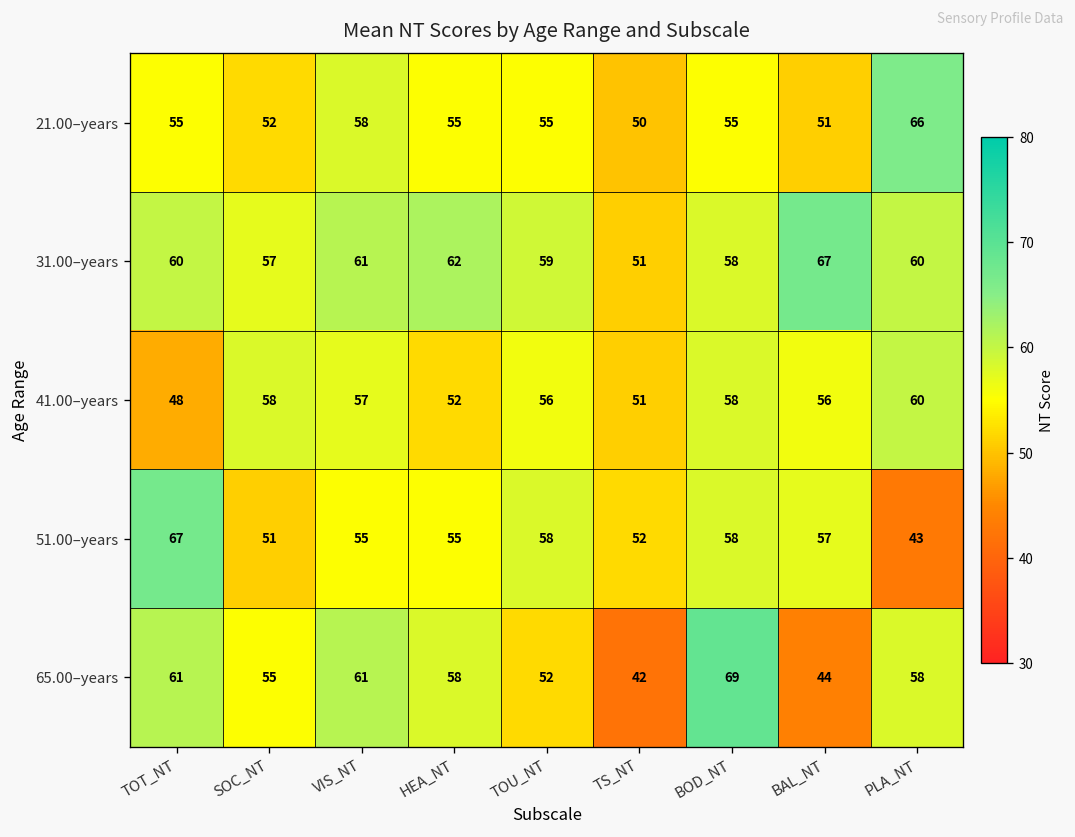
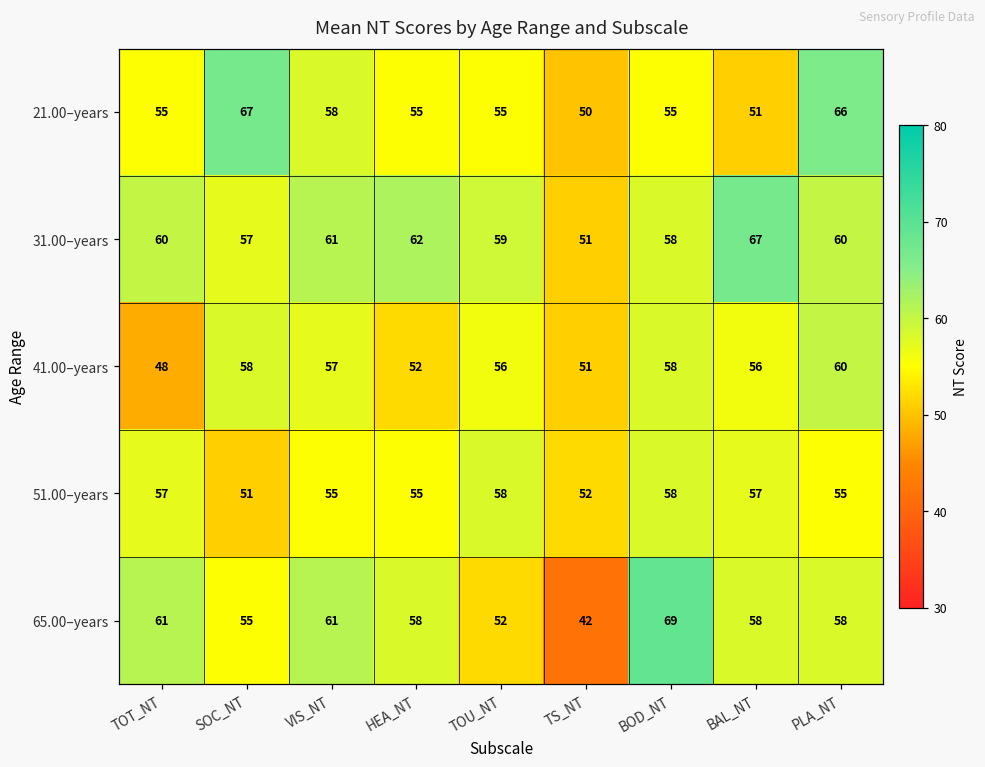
  {
    "21.00–years": {
      "TOT_NT": 55,
-     "SOC_NT": 52,
+     "SOC_NT": 67,
      "VIS_NT": 58,
      "HEA_NT": 55,
      "TOU_NT": 55,
      "TS_NT": 50,
      "BOD_NT": 55,
      "BAL_NT": 51,
      "PLA_NT": 66
    },
    "31.00–years": {
      "TOT_NT": 60,
      "SOC_NT": 57,
      "VIS_NT": 61,
      "HEA_NT": 62,
      "TOU_NT": 59,
      "TS_NT": 51,
      "BOD_NT": 58,
      "BAL_NT": 67,
      "PLA_NT": 60
    },
    "41.00–years": {
      "TOT_NT": 48,
      "SOC_NT": 58,
      "VIS_NT": 57,
      "HEA_NT": 52,
      "TOU_NT": 56,
      "TS_NT": 51,
      "BOD_NT": 58,
      "BAL_NT": 56,
      "PLA_NT": 60
    },
    "51.00–years": {
-     "TOT_NT": 67,
+     "TOT_NT": 57,
      "SOC_NT": 51,
      "VIS_NT": 55,
      "HEA_NT": 55,
      "TOU_NT": 58,
      "TS_NT": 52,
      "BOD_NT": 58,
      "BAL_NT": 57,
-     "PLA_NT": 43
+     "PLA_NT": 55
    },
    "65.00–years": {
      "TOT_NT": 61,
      "SOC_NT": 55,
      "VIS_NT": 61,
      "HEA_NT": 58,
      "TOU_NT": 52,
      "TS_NT": 42,
      "BOD_NT": 69,
-     "BAL_NT": 44,
+     "BAL_NT": 58,
      "PLA_NT": 58
    }
  }
